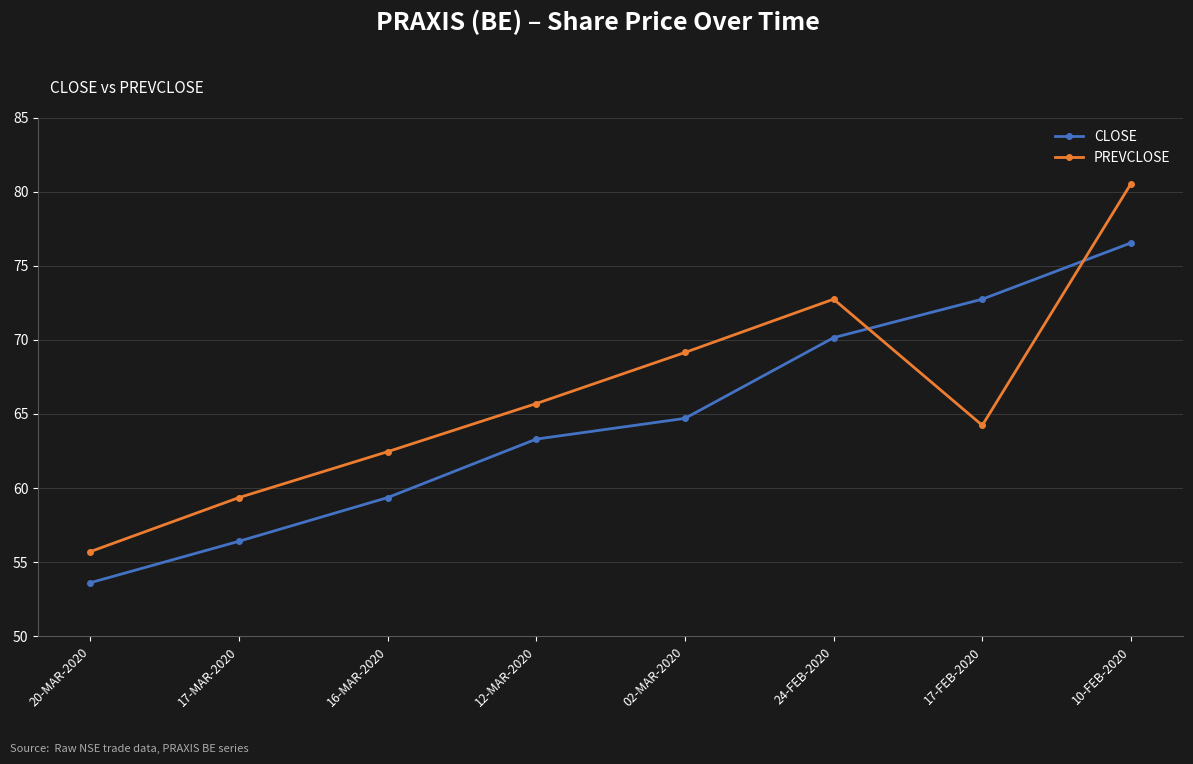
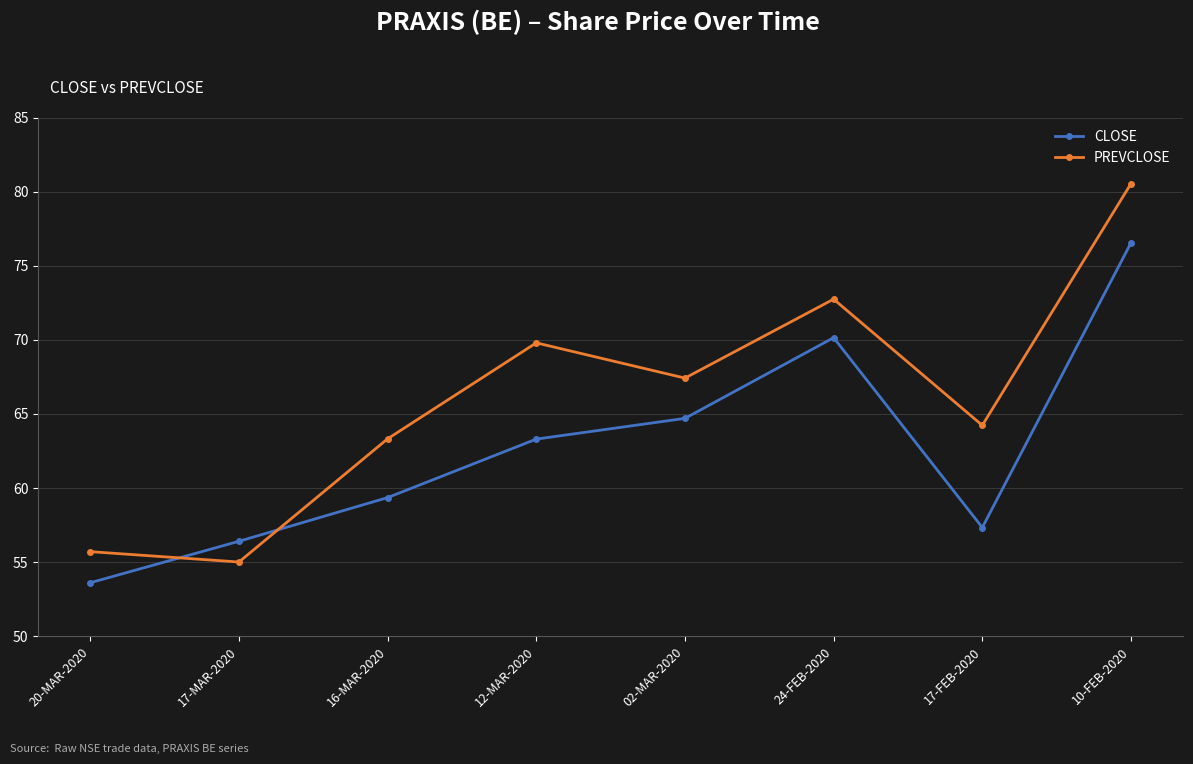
  {
    "CLOSE": {
      "20-MAR-2020": 53.6,
      "17-MAR-2020": 56.4,
      "16-MAR-2020": 59.4,
      "12-MAR-2020": 63.3,
      "02-MAR-2020": 64.7,
      "24-FEB-2020": 70.2,
-     "17-FEB-2020": 72.8,
+     "17-FEB-2020": 57.3,
      "10-FEB-2020": 76.6
    },
    "PREVCLOSE": {
      "20-MAR-2020": 55.7,
-     "17-MAR-2020": 59.4,
-     "16-MAR-2020": 62.5,
-     "12-MAR-2020": 65.7,
-     "02-MAR-2020": 69.2,
+     "17-MAR-2020": 55.0,
+     "16-MAR-2020": 63.3,
+     "12-MAR-2020": 69.8,
+     "02-MAR-2020": 67.4,
      "24-FEB-2020": 72.8,
      "17-FEB-2020": 64.2,
      "10-FEB-2020": 80.6
    }
  }
